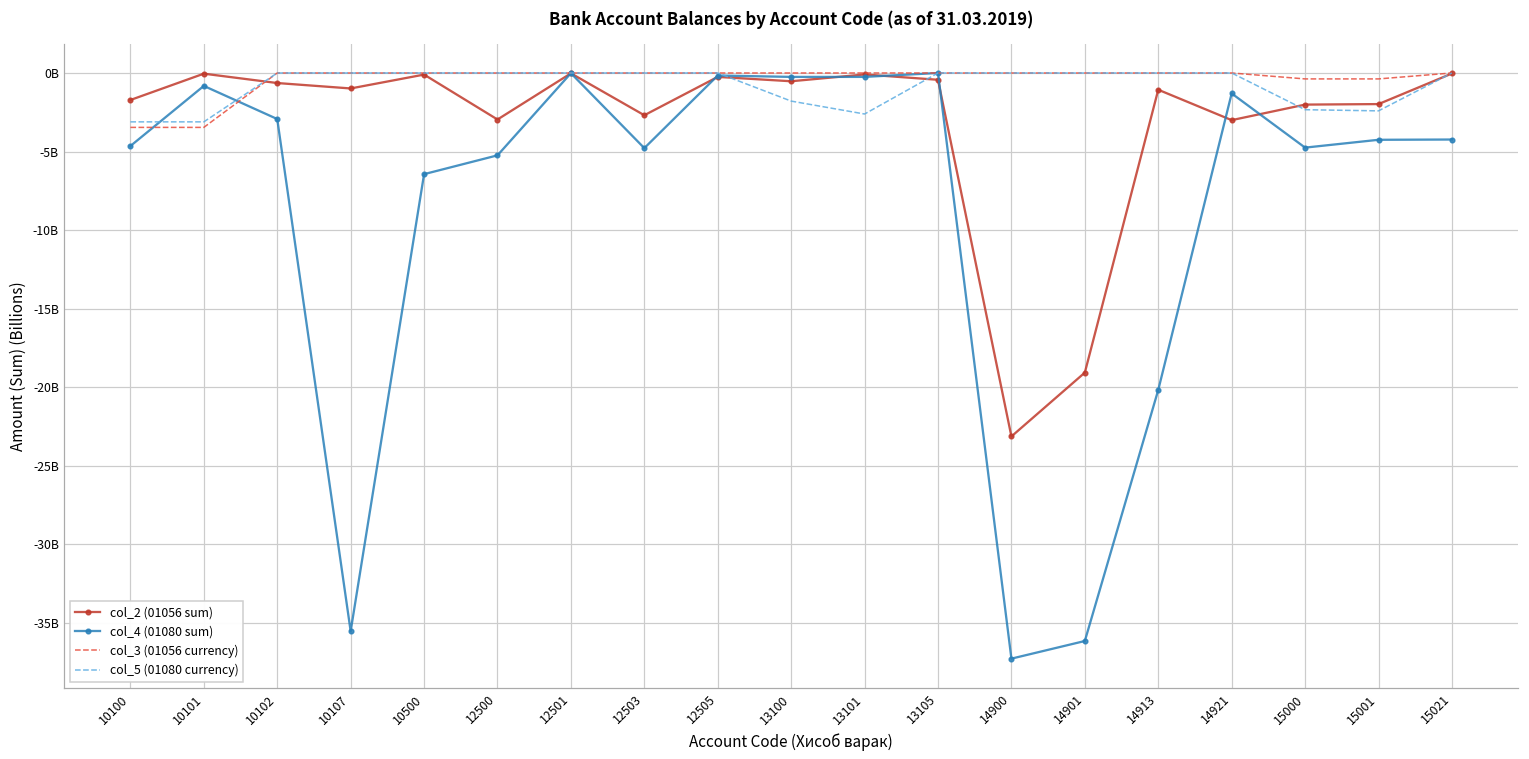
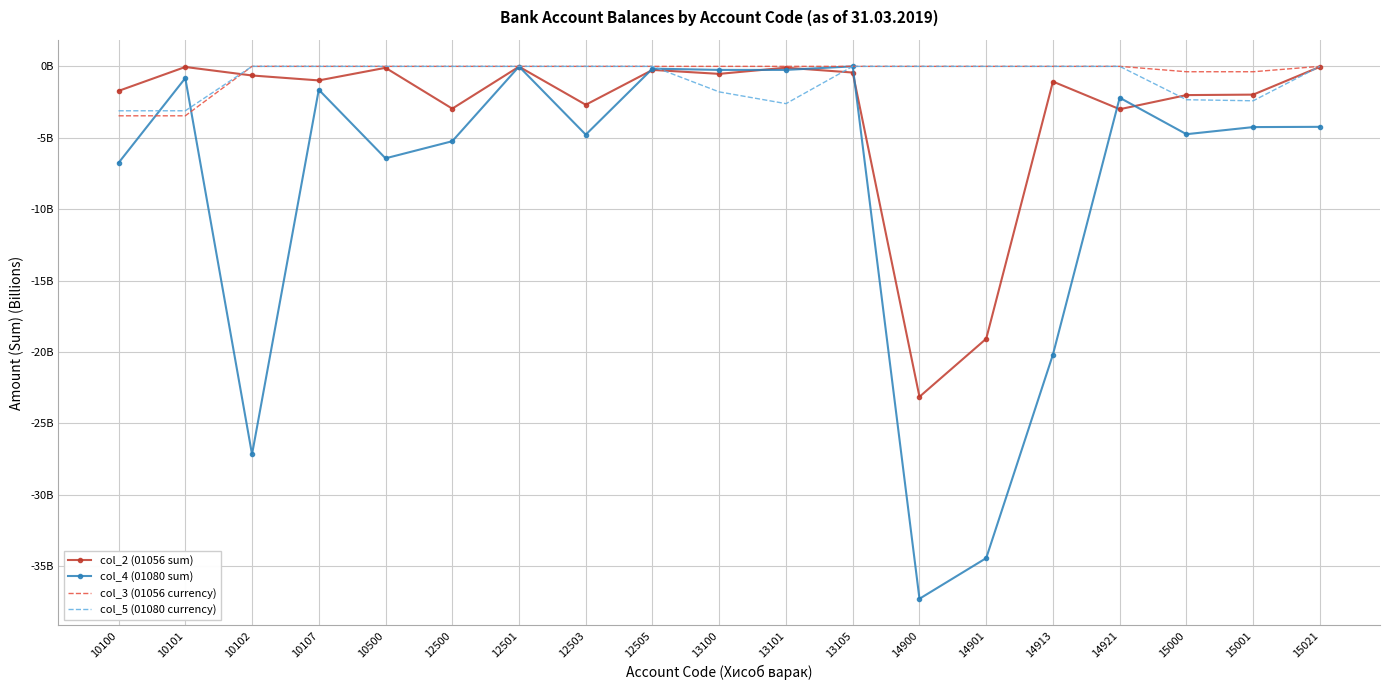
  {
    "col_4 (01080 sum)": {
-     "10100": -4700000000,
+     "10100": -6800000000,
      "10101": -800000000,
-     "10102": -2900000000,
-     "10107": -35500000000,
+     "10102": -27200000000,
+     "10107": -1600000000,
      "10500": -6400000000,
      "12500": -5200000000,
      "12503": -4800000000,
      "13100": -200000000,
      "14900": -37300000000,
-     "14901": -36200000000,
+     "14901": -34400000000,
      "14913": -20200000000,
-     "14921": -1300000000,
+     "14921": -2200000000,
      "15000": -4800000000,
      "15001": -4300000000,
      "15021": -4200000000
    },
    "col_5 (01080 currency)": {
      "10100": -3100000000,
      "10101": -3100000000,
      "13100": -1800000000,
      "13101": -2600000000,
      "15000": -2300000000,
      "15001": -2400000000
    }
  }
